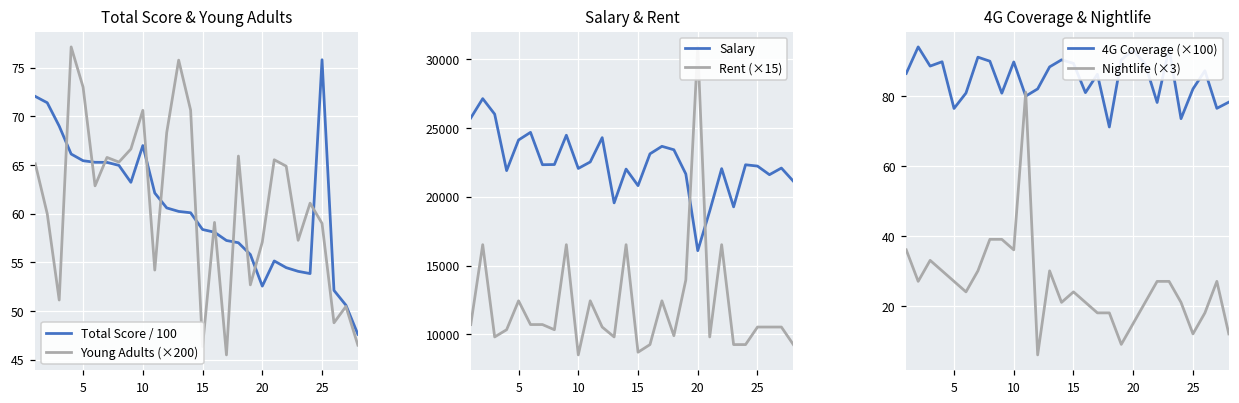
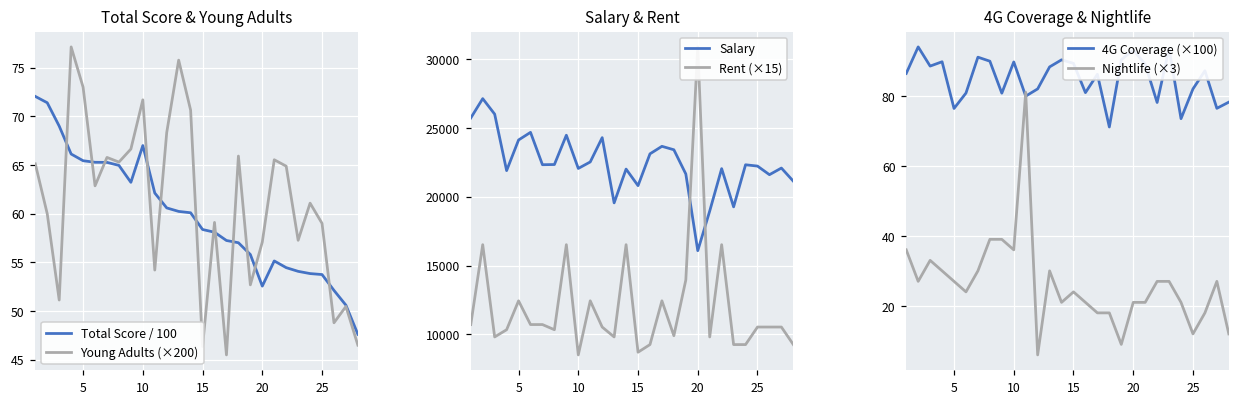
  {
    "Total Score & Young Adults": {
      "Total Score / 100": {
        "5": 65,
        "10": 67,
        "15": 58,
        "20": 53,
-       "25": 76
+       "25": 54
      },
      "Young Adults (×200)": {
        "5": 73,
-       "10": 71,
+       "10": 72,
        "20": 57,
        "25": 59
      }
    },
    "Salary & Rent": {
      "Salary": {
        "5": 24100,
        "10": 22100,
        "15": 20800,
        "20": 16100,
        "25": 22200
      },
      "Rent (×15)": {
        "5": 12400,
        "10": 8500,
        "15": 8700,
        "25": 10500
      }
    },
    "4G Coverage & Nightlife": {
      "4G Coverage (×100)": {
        "5": 76,
        "10": 90,
        "25": 82
      },
      "Nightlife (×3)": {
        "5": 27,
        "10": 36,
        "15": 24,
-       "20": 15,
+       "20": 21,
        "25": 12
      }
    }
  }
